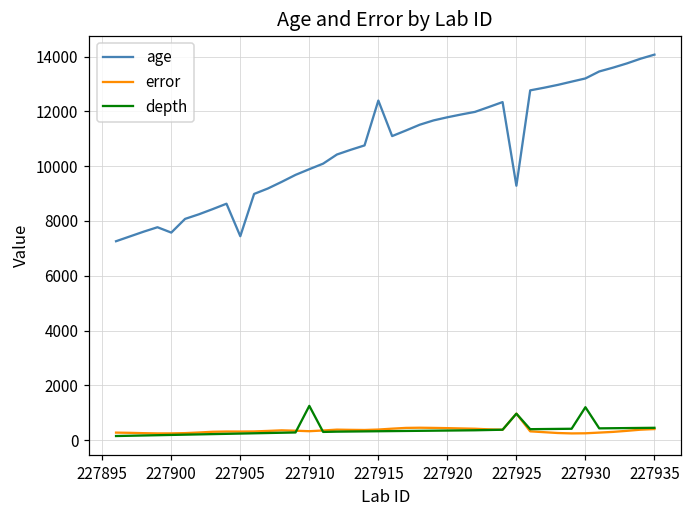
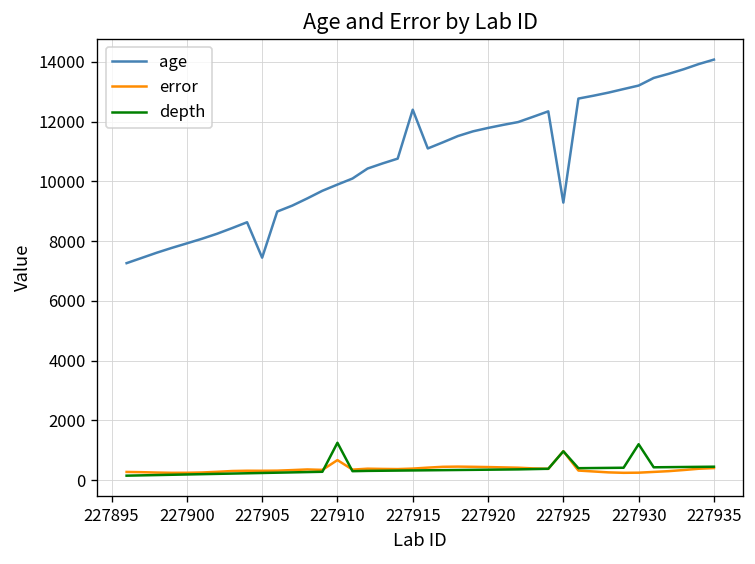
  {
    "age": {
-     "227900": 7600,
+     "227900": 7900,
      "227905": 7400,
      "227910": 9900,
      "227915": 12400,
      "227920": 11800,
      "227925": 9300,
      "227930": 13200,
      "227935": 14100
    },
    "error": {
-     "227910": 300,
+     "227910": 700,
      "227930": 200
    },
    "depth": {
      "227910": 1300,
      "227930": 1200
    }
  }
